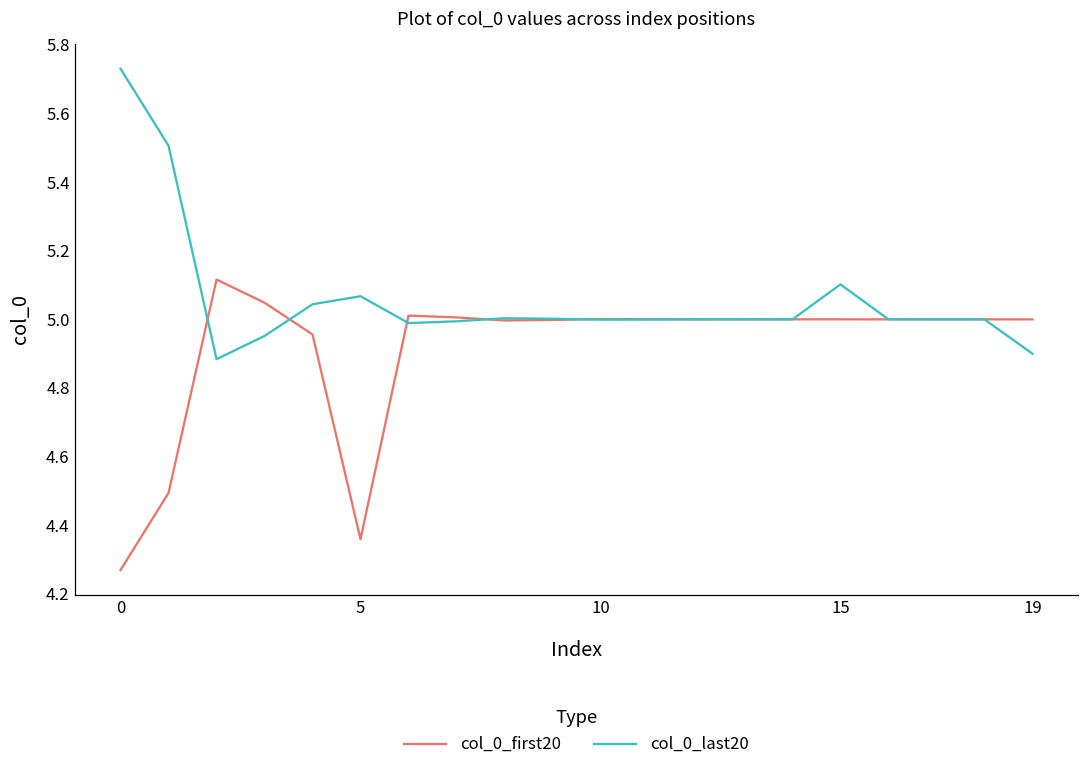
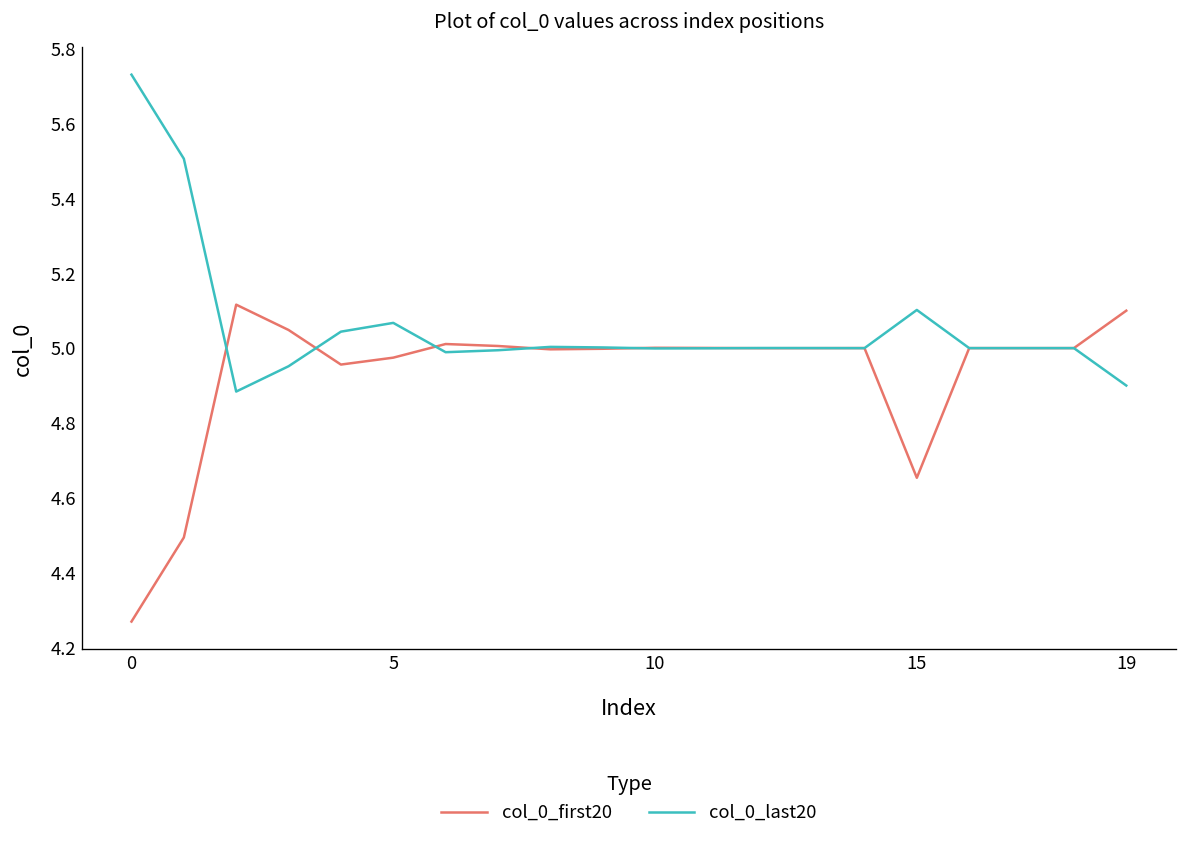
  {
    "col_0_first20": {
      "0": 4.27,
-     "5": 4.36,
-     "15": 5.00,
-     "19": 5.0
+     "5": 4.97,
+     "15": 4.65,
+     "19": 5.1
    },
    "col_0_last20": {
      "0": 5.73,
      "5": 5.07,
      "15": 5.10,
      "19": 4.90
    }
  }
